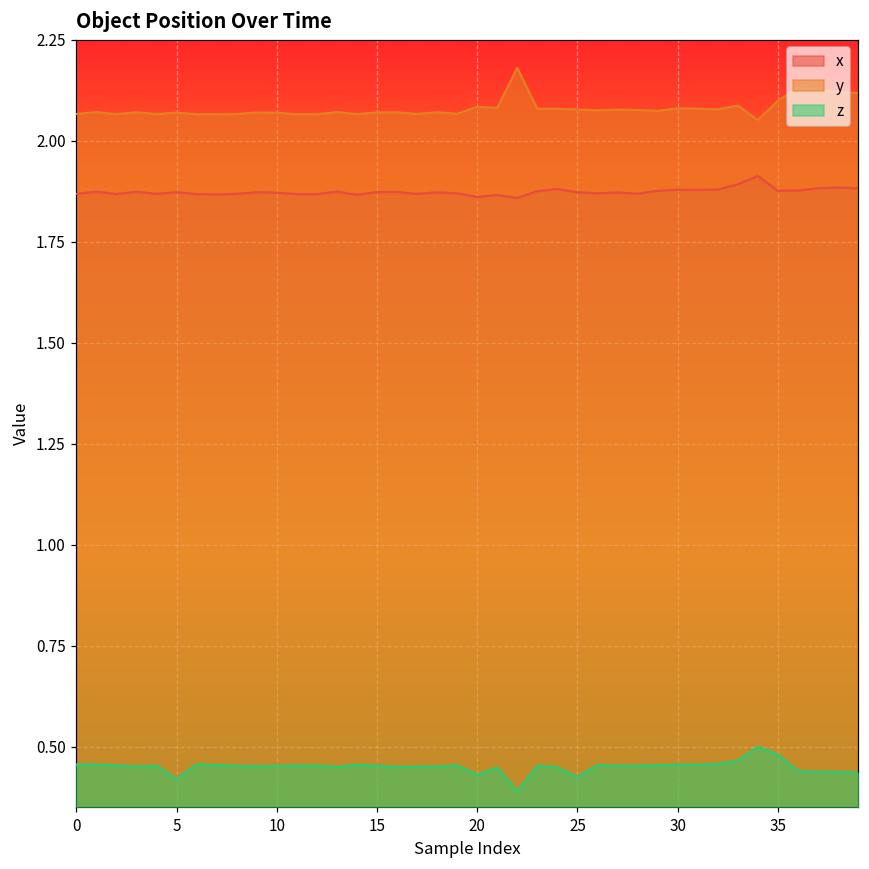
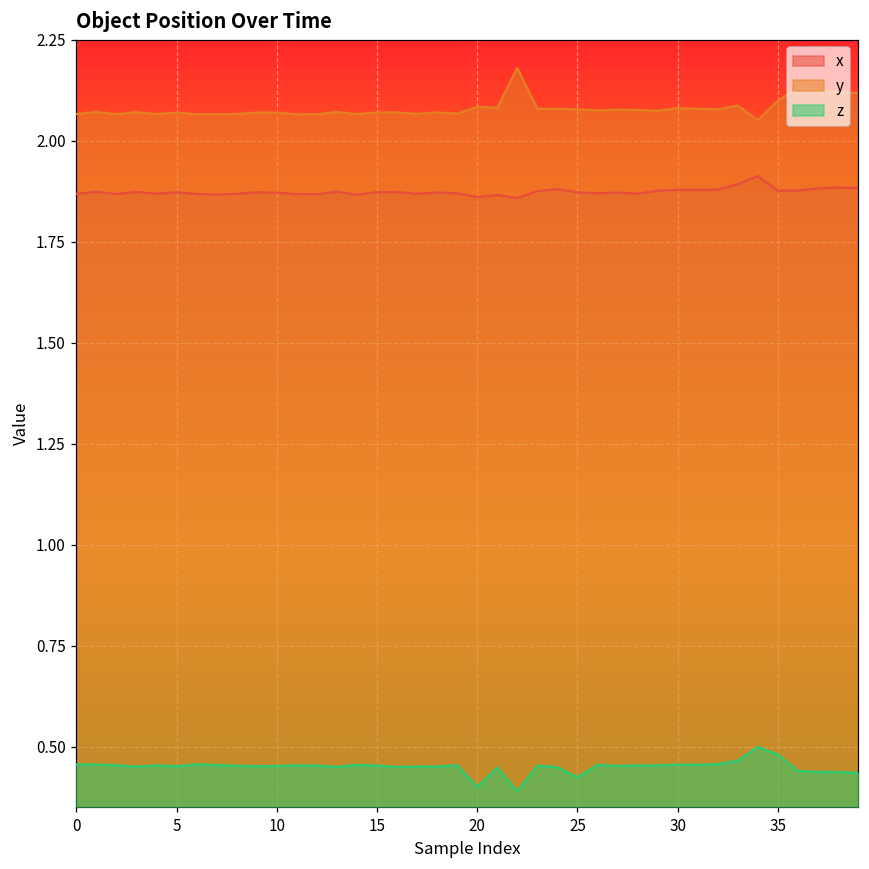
  {
    "z": {
      "0": 0.46,
-     "5": 0.42,
+     "5": 0.45,
      "10": 0.45,
      "15": 0.45,
-     "20": 0.43,
+     "20": 0.40,
      "25": 0.42,
      "30": 0.45,
      "35": 0.48
    }
  }
